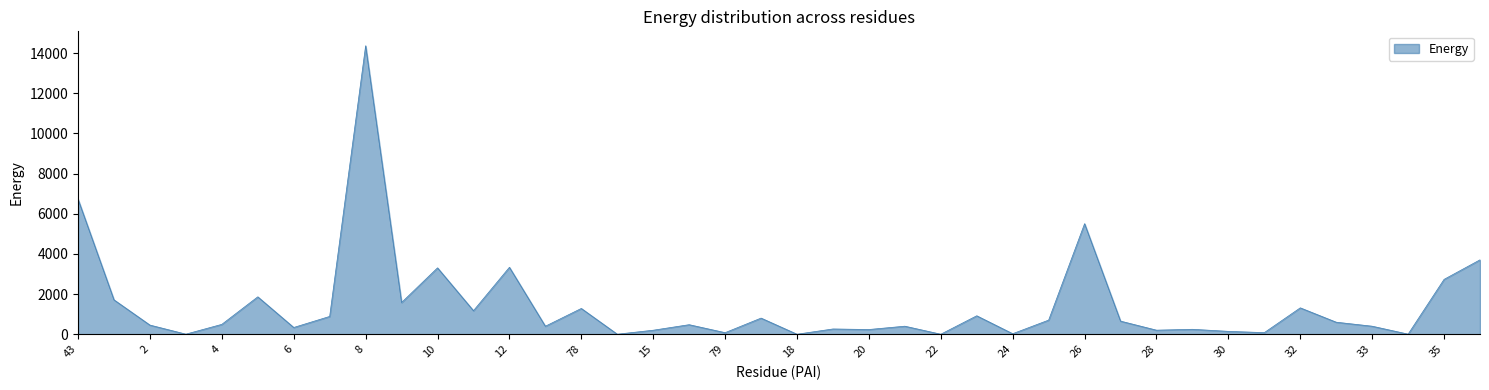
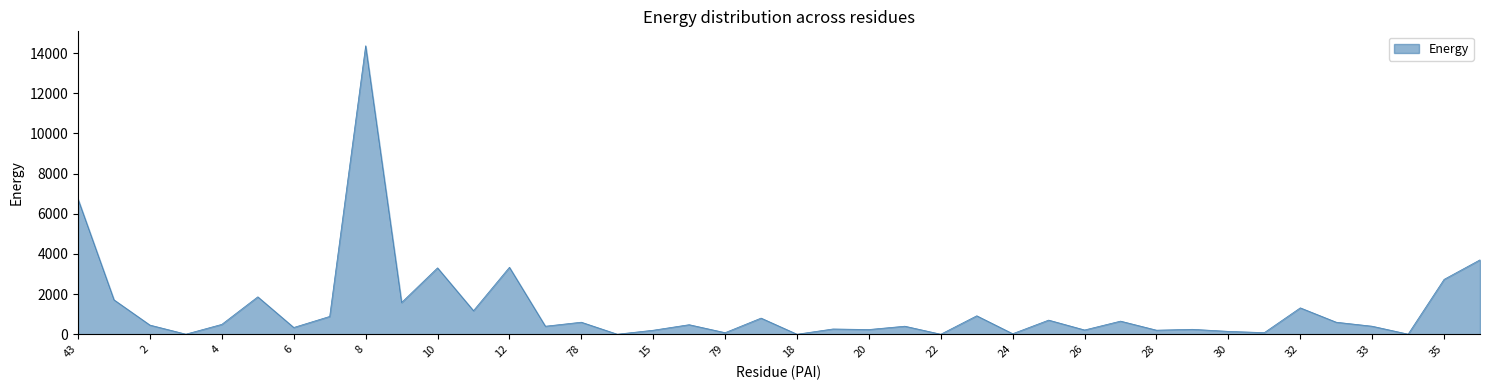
  {
    "43": 6700,
    "2": 500,
    "4": 500,
    "6": 300,
    "8": 14400,
    "10": 3300,
    "12": 3300,
-   "78": 1300,
+   "78": 600,
    "15": 200,
    "79": 100,
    "18": 0,
    "20": 200,
    "22": 0,
    "24": 0,
-   "26": 5500,
+   "26": 200,
    "28": 200,
    "30": 100,
    "32": 1300,
    "33": 400,
    "35": 2700
  }
